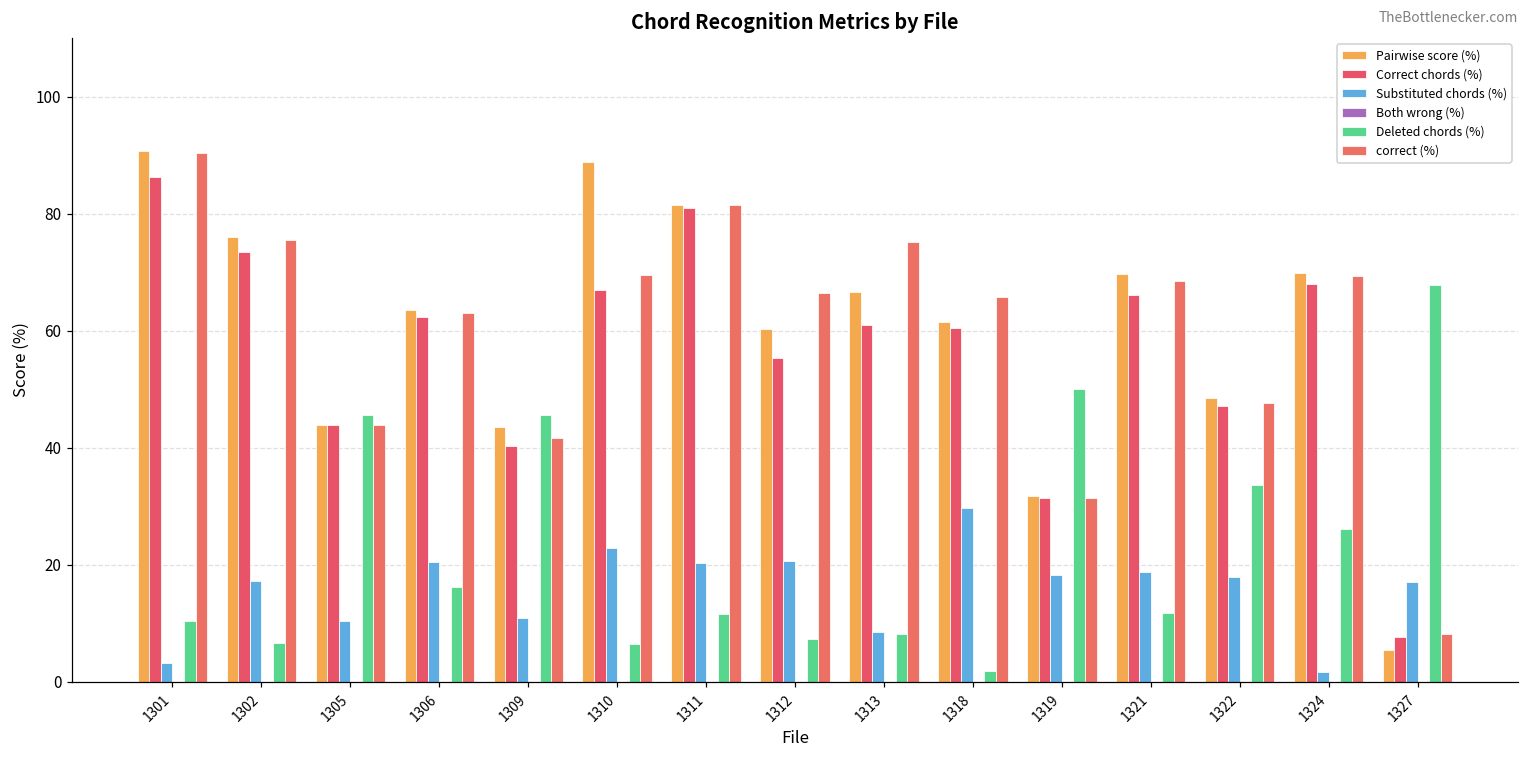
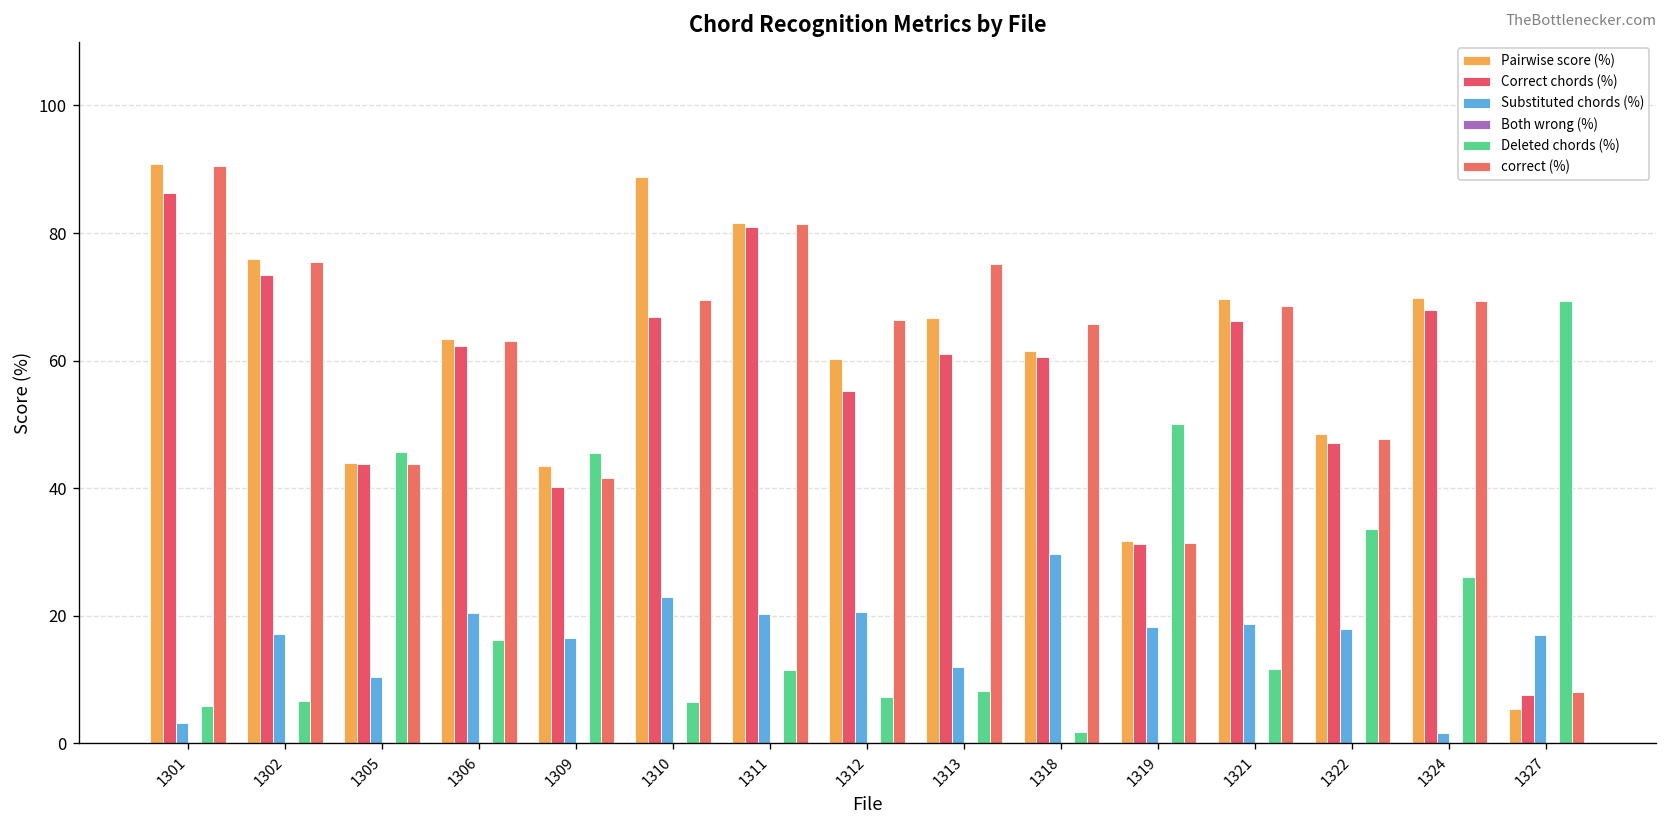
  {
    "Pairwise score (%)": {
      "1301": 91,
      "1302": 76,
      "1305": 44,
      "1306": 63,
      "1309": 44,
      "1310": 89,
      "1311": 82,
      "1312": 60,
      "1313": 67,
      "1318": 61,
      "1319": 32,
      "1321": 70,
      "1322": 48,
      "1324": 70,
      "1327": 5
    },
    "Substituted chords (%)": {
      "1301": 3,
      "1302": 17,
      "1305": 10,
      "1306": 20,
-     "1309": 11,
+     "1309": 16,
      "1310": 23,
      "1311": 20,
      "1312": 21,
-     "1313": 8,
+     "1313": 12,
      "1318": 30,
      "1319": 18,
      "1321": 19,
      "1322": 18,
      "1324": 2,
      "1327": 17
    },
    "Both wrong (%)": {
      "1301": 0,
      "1302": 0,
      "1305": 0,
      "1306": 0,
      "1309": 0,
      "1310": 0,
      "1311": 0,
      "1312": 0,
      "1313": 0,
      "1318": 0,
      "1319": 0,
      "1321": 0,
      "1322": 0,
      "1324": 0,
      "1327": 0
    },
    "Deleted chords (%)": {
-     "1301": 10,
+     "1301": 6,
      "1302": 7,
      "1305": 46,
      "1306": 16,
      "1309": 46,
      "1310": 6,
      "1311": 12,
      "1312": 7,
      "1313": 8,
      "1318": 2,
      "1319": 50,
      "1321": 12,
      "1322": 34,
      "1324": 26,
-     "1327": 68
+     "1327": 69
    }
  }
